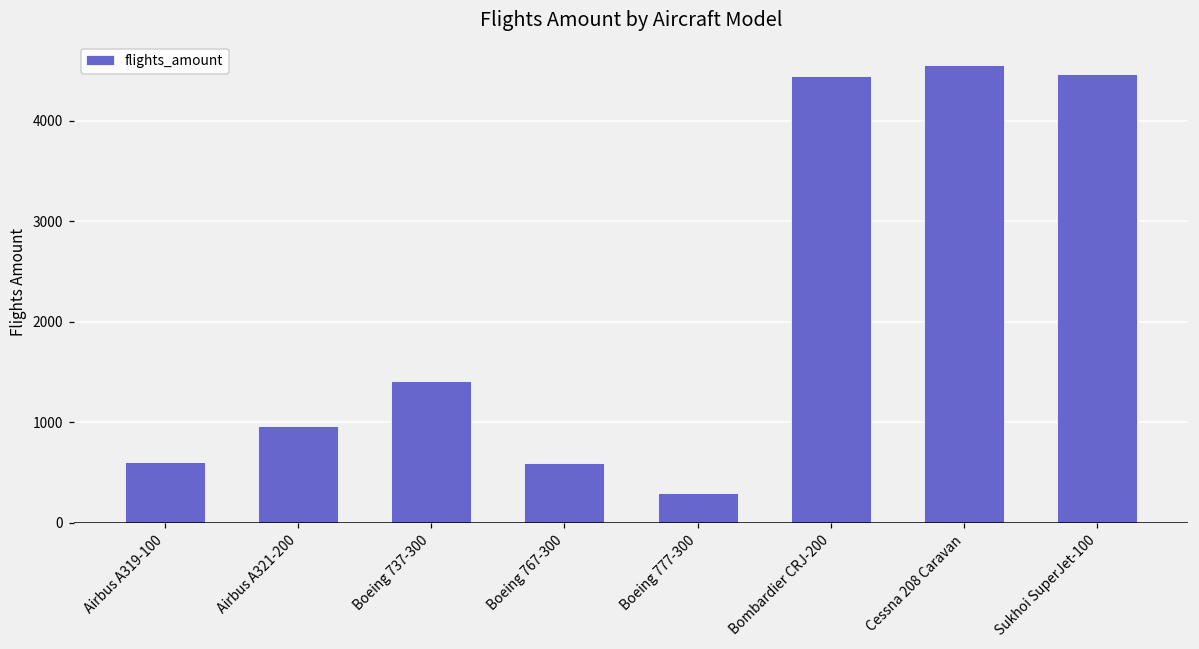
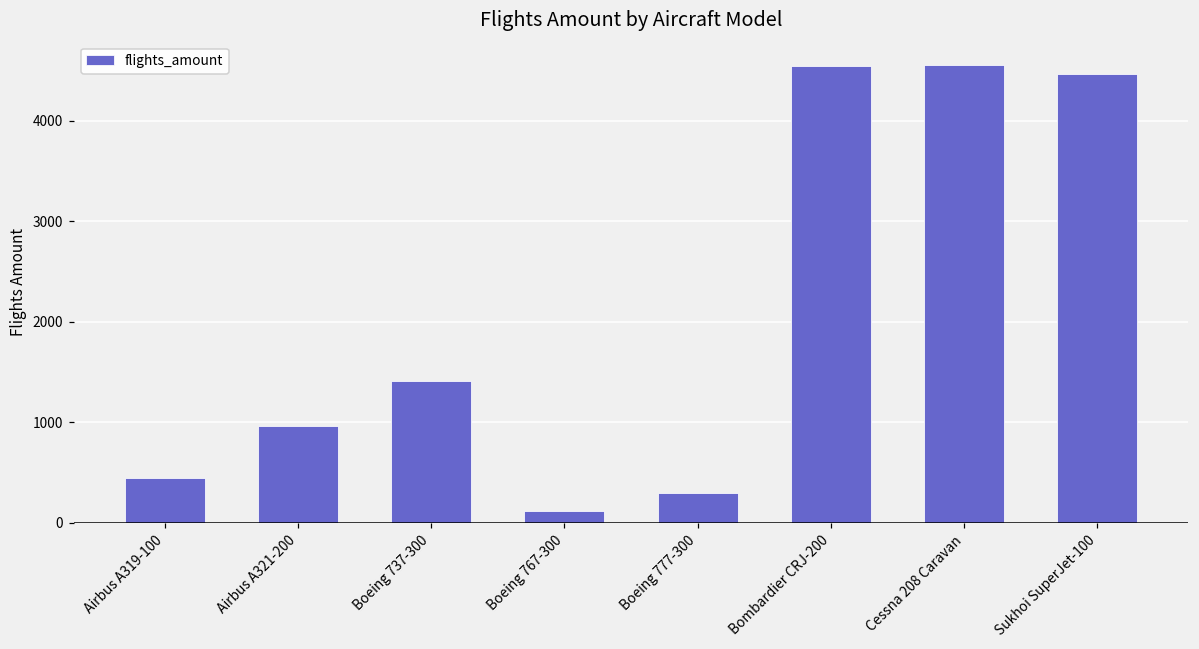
  {
-   "Airbus A319-100": 600,
+   "Airbus A319-100": 400,
    "Airbus A321-200": 1000,
    "Boeing 737-300": 1400,
-   "Boeing 767-300": 600,
+   "Boeing 767-300": 100,
    "Boeing 777-300": 300,
-   "Bombardier CRJ-200": 4400,
+   "Bombardier CRJ-200": 4500,
    "Cessna 208 Caravan": 4600,
    "Sukhoi SuperJet-100": 4500
  }
